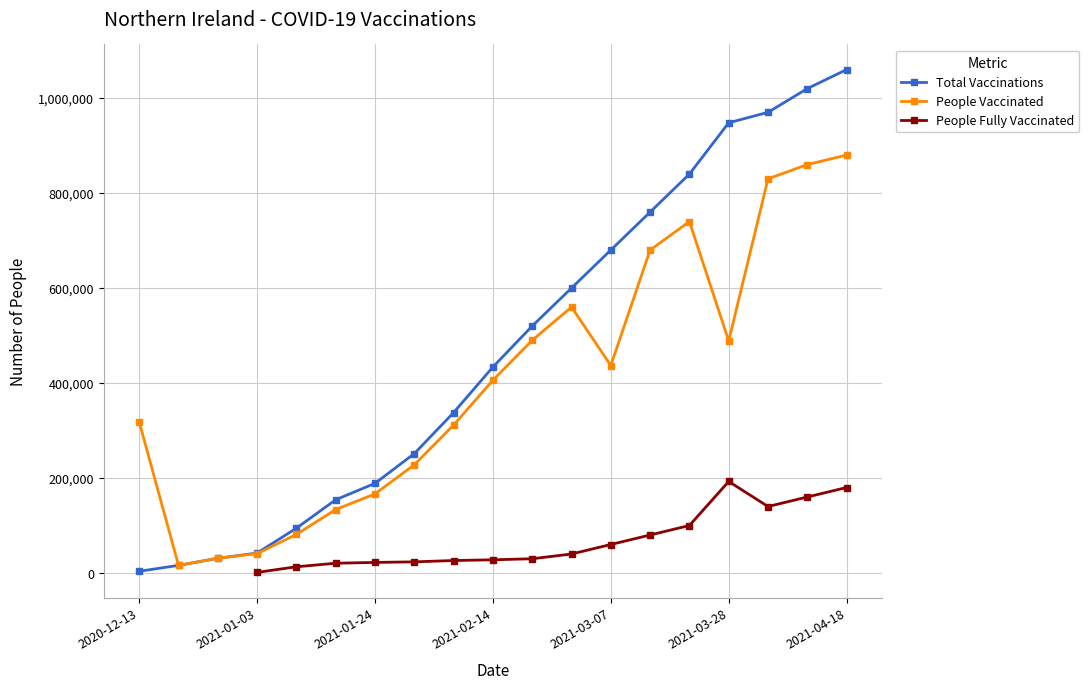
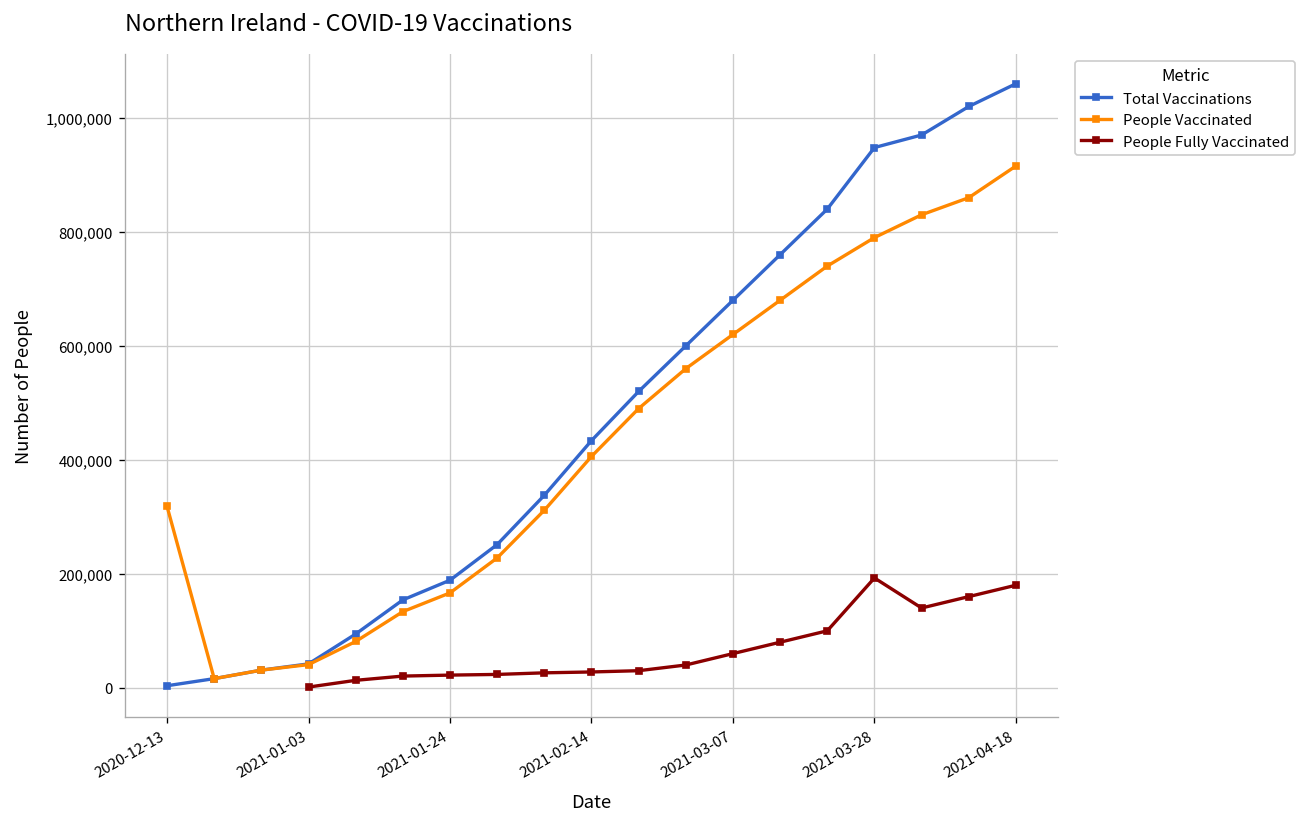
  {
    "Total Vaccinations": {
      "2020-12-13": "0",
      "2021-01-24": "190,000",
      "2021-02-14": "430,000",
      "2021-03-07": "680,000",
      "2021-03-28": "950,000",
      "2021-04-18": "1,060,000"
    },
    "People Vaccinated": {
      "2020-12-13": "320,000",
      "2021-01-24": "170,000",
      "2021-02-14": "410,000",
-     "2021-03-07": "440,000",
-     "2021-03-28": "490,000",
-     "2021-04-18": "880,000"
+     "2021-03-07": "620,000",
+     "2021-03-28": "790,000",
+     "2021-04-18": "920,000"
    },
    "People Fully Vaccinated": {
      "2021-01-03": "0",
      "2021-01-24": "20,000",
      "2021-02-14": "30,000",
      "2021-03-07": "60,000",
      "2021-03-28": "190,000",
      "2021-04-18": "180,000"
    }
  }
